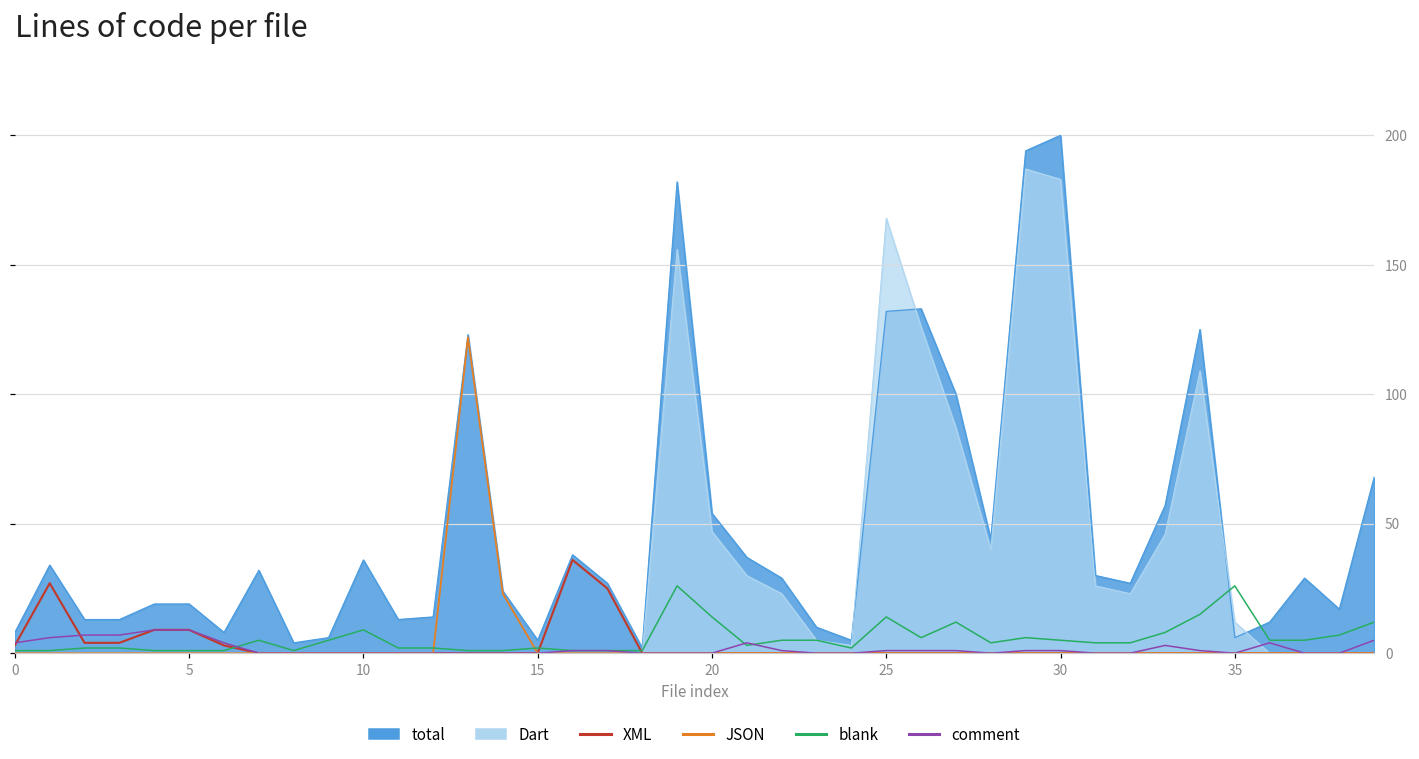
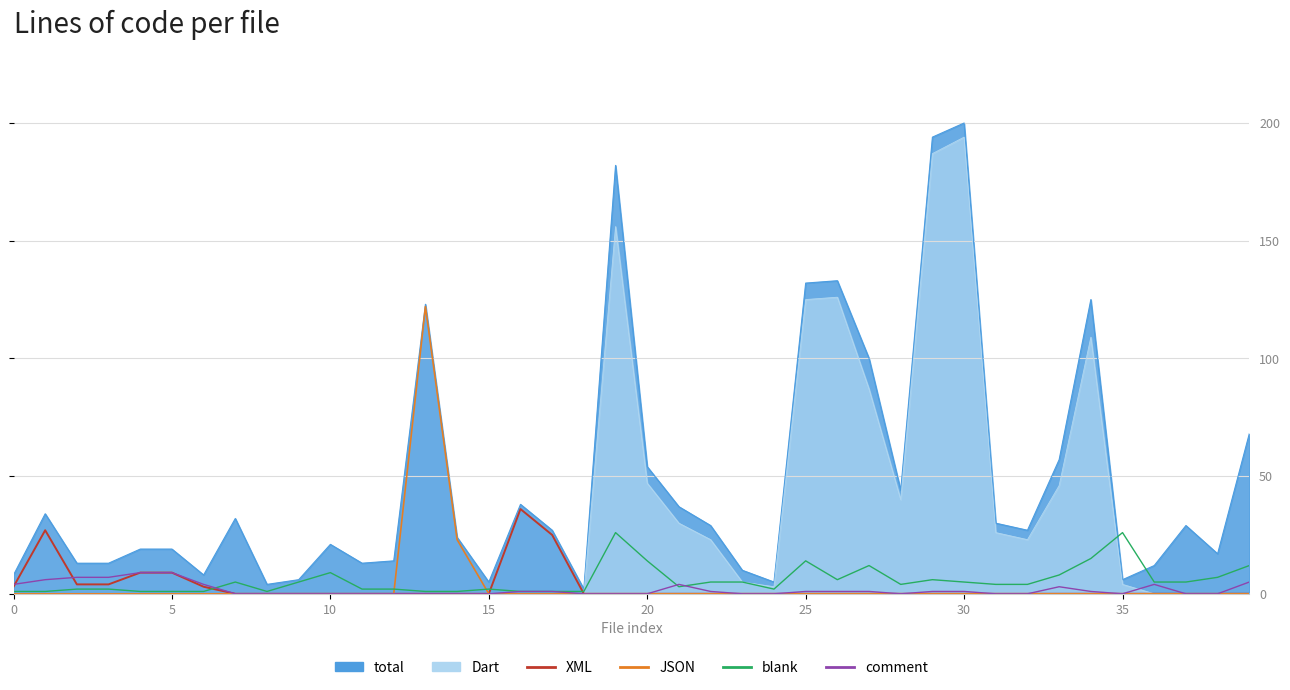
  {
    "total": {
      "0": 8,
      "5": 19,
-     "10": 36,
+     "10": 21,
      "15": 5,
      "20": 54,
      "25": 132,
      "30": 200,
      "35": 6
    },
    "Dart": {
      "20": 47,
-     "25": 168,
-     "30": 183,
-     "35": 12
+     "25": 125,
+     "30": 194,
+     "35": 4
    },
    "blank": {
      "10": 9,
      "15": 2,
      "20": 14,
      "25": 14,
      "30": 5,
      "35": 26
    }
  }
